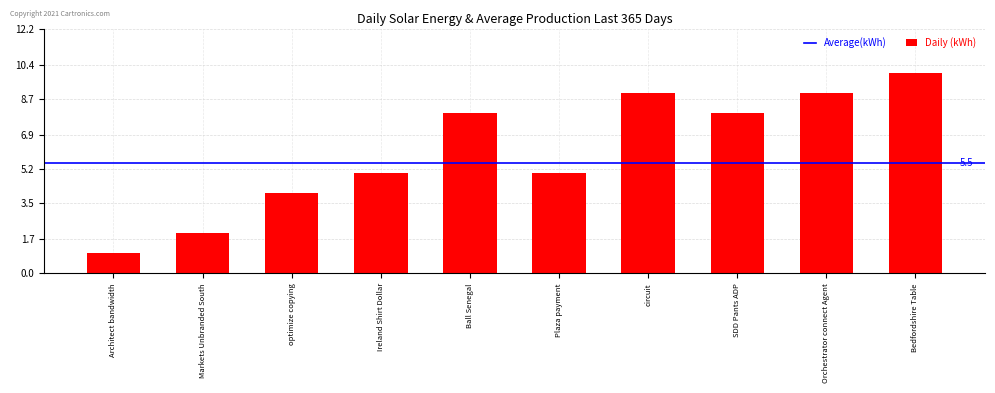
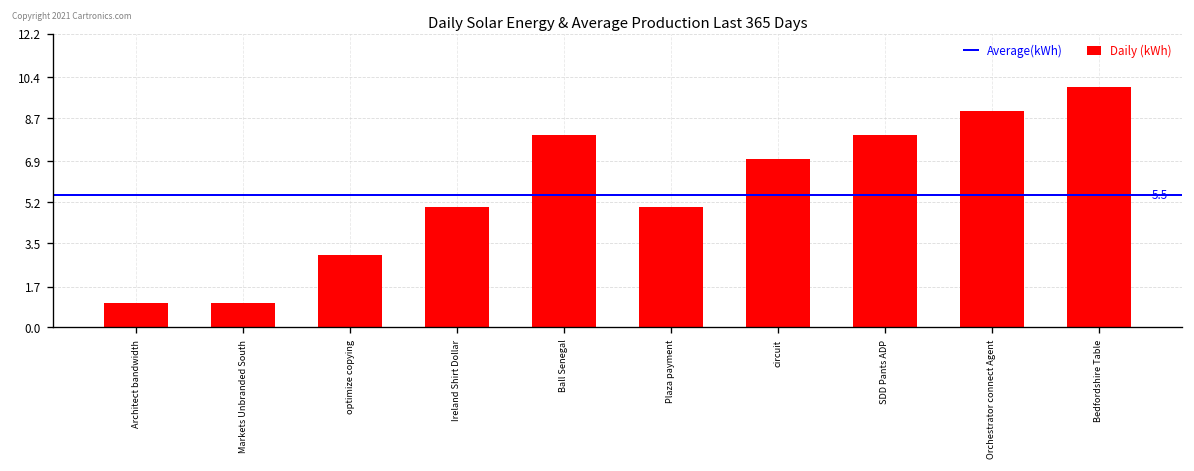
  {
    "Architect bandwidth": 1,
-   "Markets Unbranded South": 2,
-   "optimize copying": 4,
+   "Markets Unbranded South": 1,
+   "optimize copying": 3,
    "Ireland Shirt Dollar": 5,
    "Ball Senegal": 8,
    "Plaza payment": 5,
-   "circuit": 9,
+   "circuit": 7,
    "SDD Pants ADP": 8,
    "Orchestrator connect Agent": 9,
    "Bedfordshire Table": 10
  }
